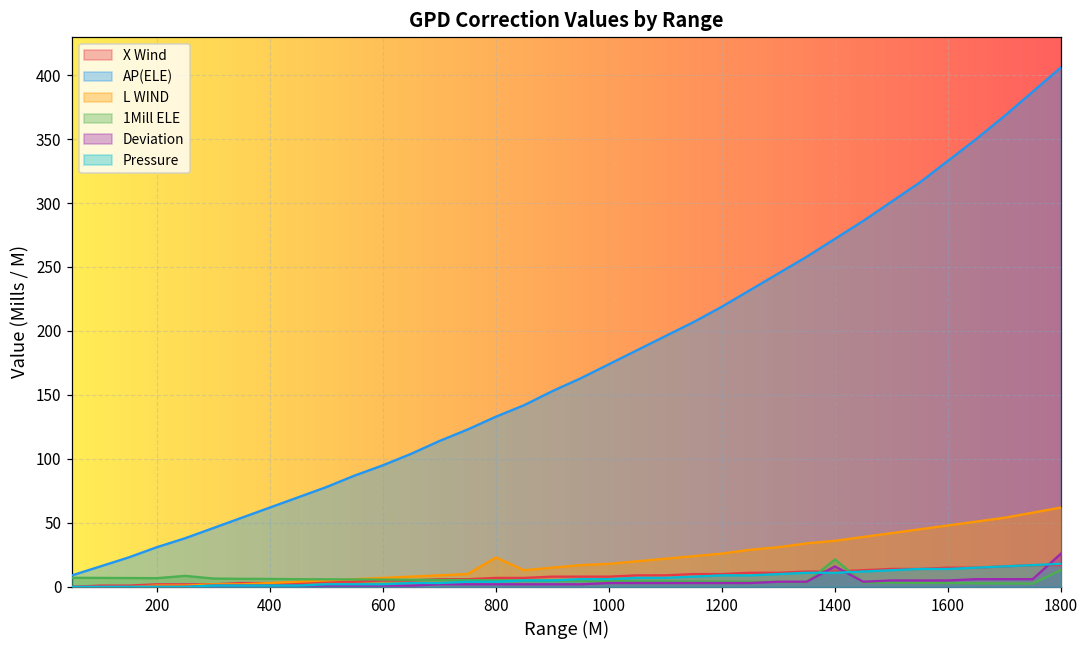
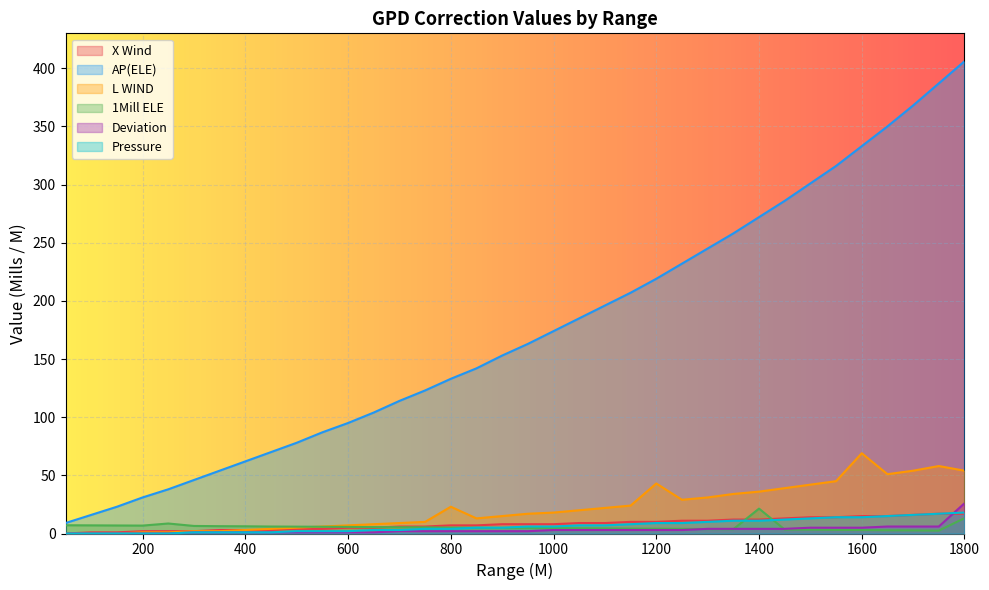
  {
    "L WIND": {
      "800": 23,
      "1000": 18,
-     "1200": 26,
+     "1200": 43,
      "1400": 36,
-     "1600": 48,
-     "1800": 62
+     "1600": 69,
+     "1800": 54
    },
    "1Mill ELE": {
      "200": 7,
      "400": 6,
      "1400": 21,
      "1800": 13
    },
    "Deviation": {
-     "1400": 16,
+     "1400": 4,
      "1800": 26
    }
  }
